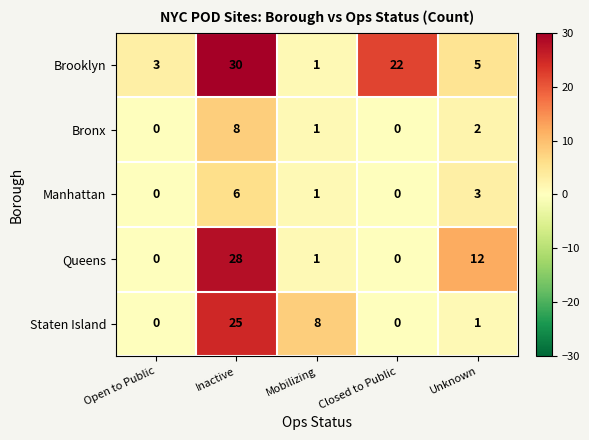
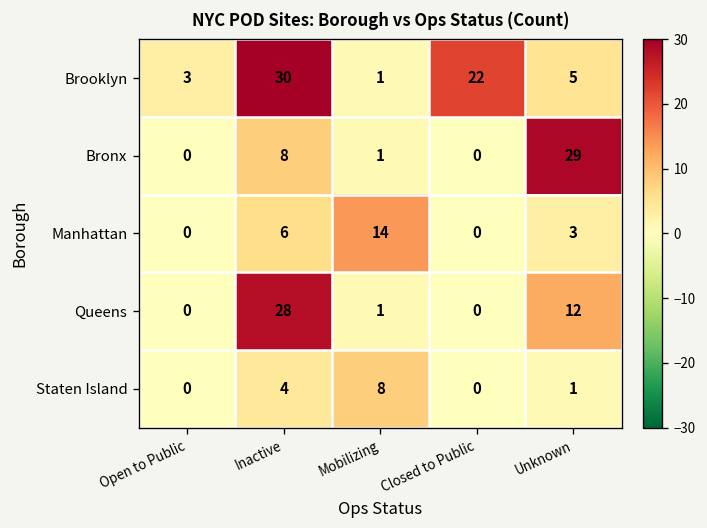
  {
    "Brooklyn": {
      "Open to Public": 3,
      "Inactive": 30,
      "Mobilizing": 1,
      "Closed to Public": 22,
      "Unknown": 5
    },
    "Bronx": {
      "Open to Public": 0,
      "Inactive": 8,
      "Mobilizing": 1,
      "Closed to Public": 0,
-     "Unknown": 2
+     "Unknown": 29
    },
    "Manhattan": {
      "Open to Public": 0,
      "Inactive": 6,
-     "Mobilizing": 1,
+     "Mobilizing": 14,
      "Closed to Public": 0,
      "Unknown": 3
    },
    "Queens": {
      "Open to Public": 0,
      "Inactive": 28,
      "Mobilizing": 1,
      "Closed to Public": 0,
      "Unknown": 12
    },
    "Staten Island": {
      "Open to Public": 0,
-     "Inactive": 25,
+     "Inactive": 4,
      "Mobilizing": 8,
      "Closed to Public": 0,
      "Unknown": 1
    }
  }
